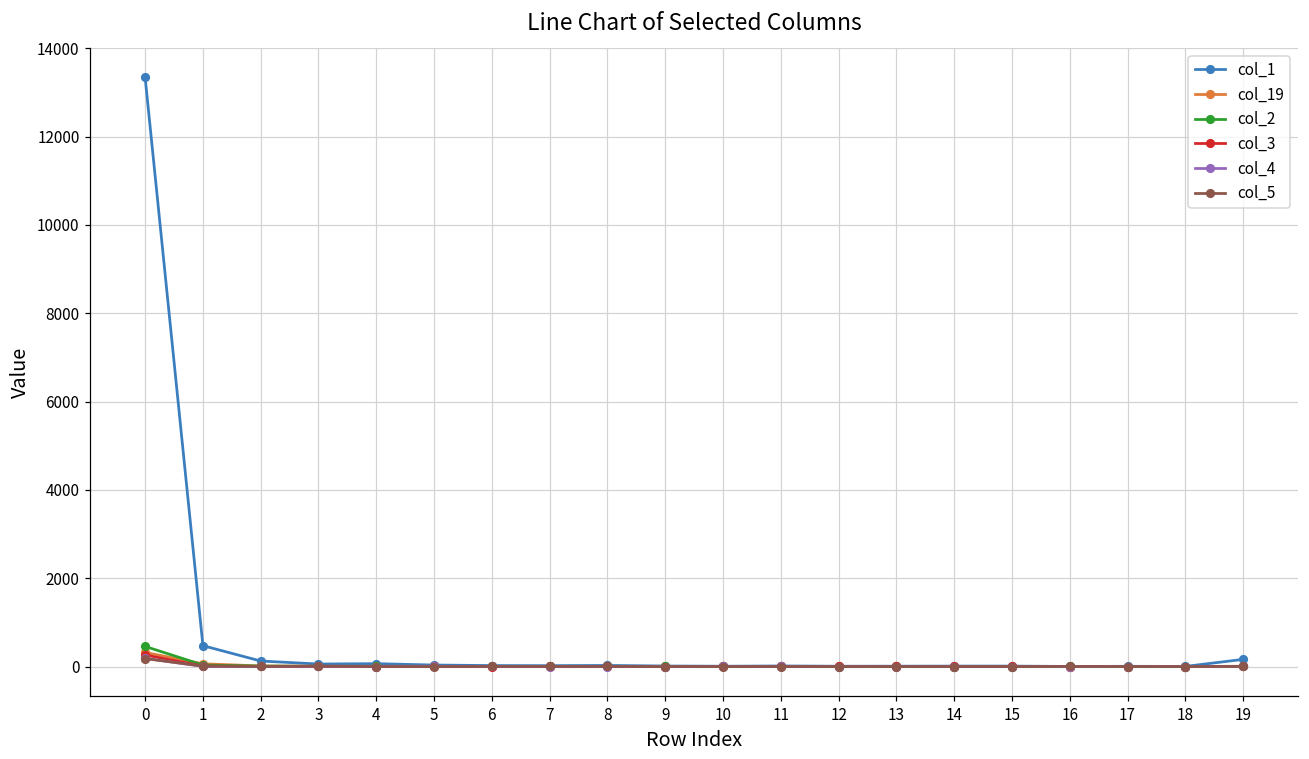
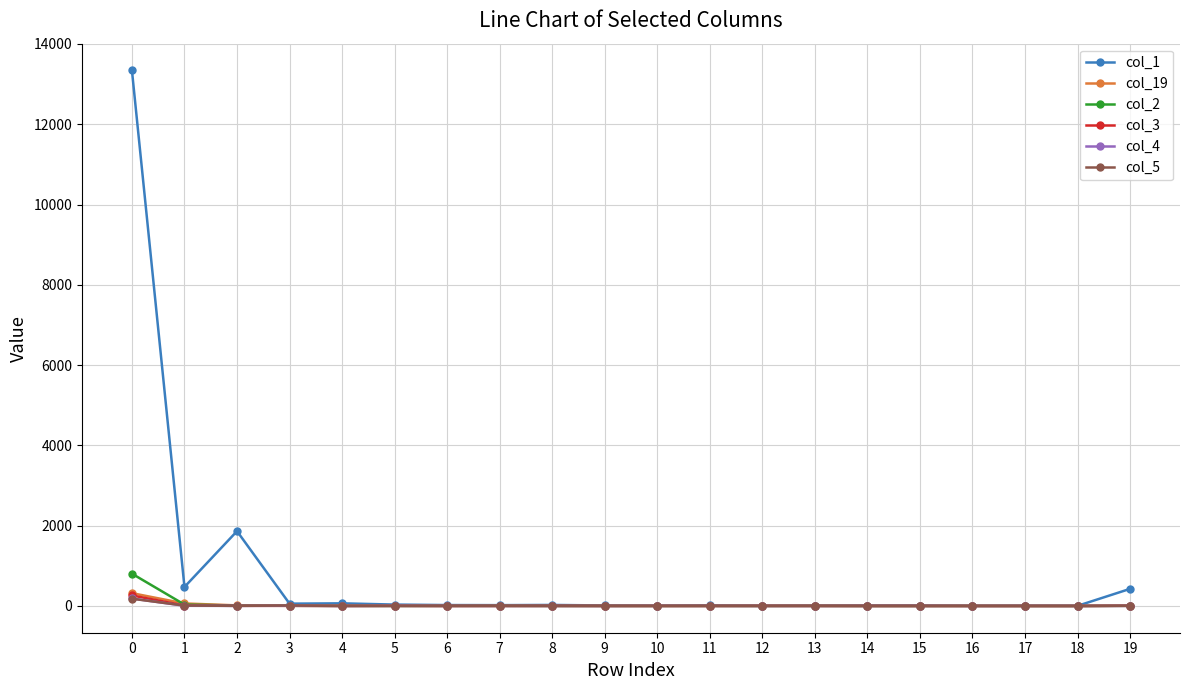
  {
    "col_1": {
      "0": 13300,
      "1": 500,
-     "2": 100,
-     "19": 200
+     "2": 1900,
+     "19": 400
    },
    "col_2": {
-     "0": 500
+     "0": 800
    }
  }
